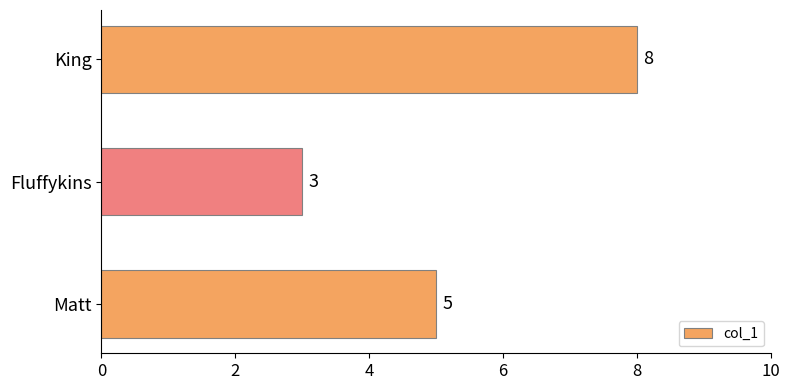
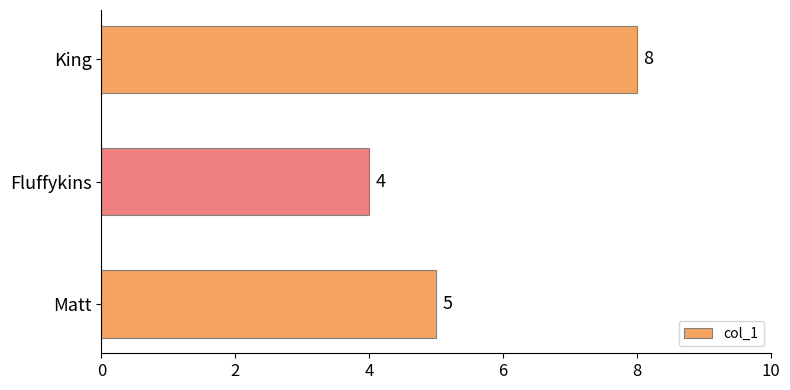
  {
    "King": 8,
-   "Fluffykins": 3,
+   "Fluffykins": 4,
    "Matt": 5
  }
